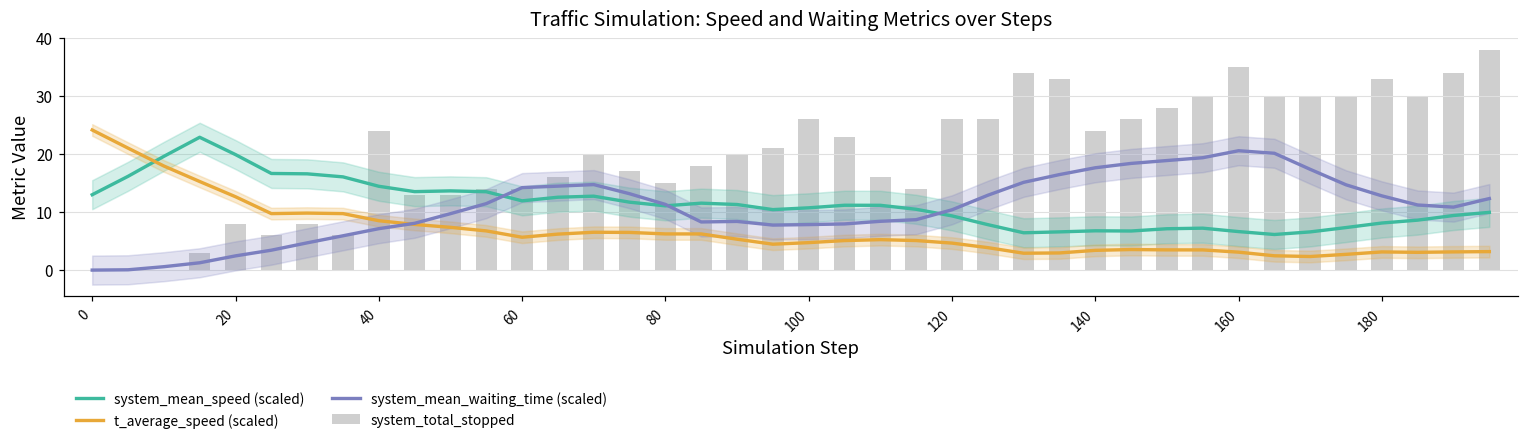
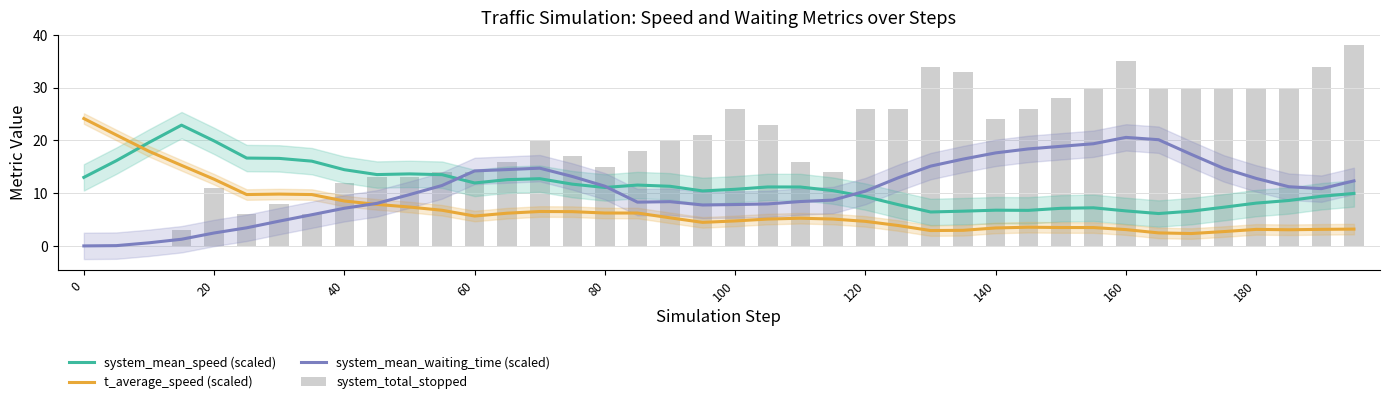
  {
    "system_total_stopped": {
      "0": 0,
-     "20": 8,
-     "40": 24,
+     "20": 11,
+     "40": 12,
      "60": 14,
      "80": 15,
      "100": 26,
      "120": 26,
      "140": 24,
      "160": 35,
-     "180": 33
+     "180": 30
    }
  }
